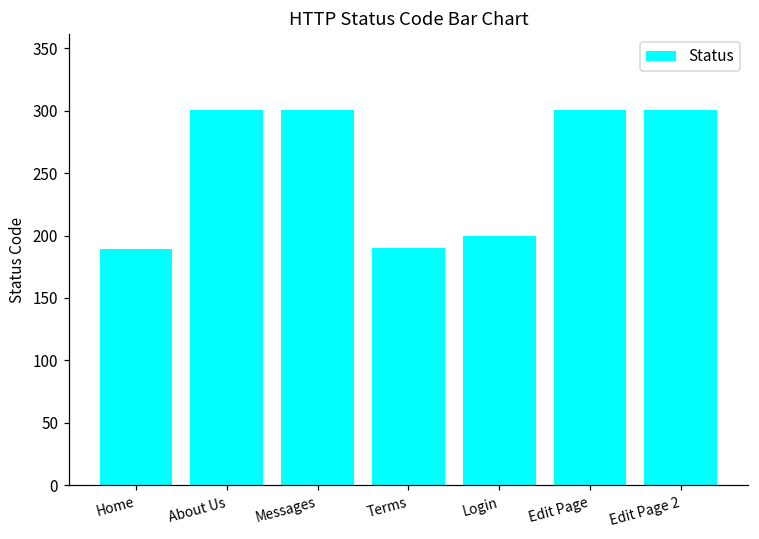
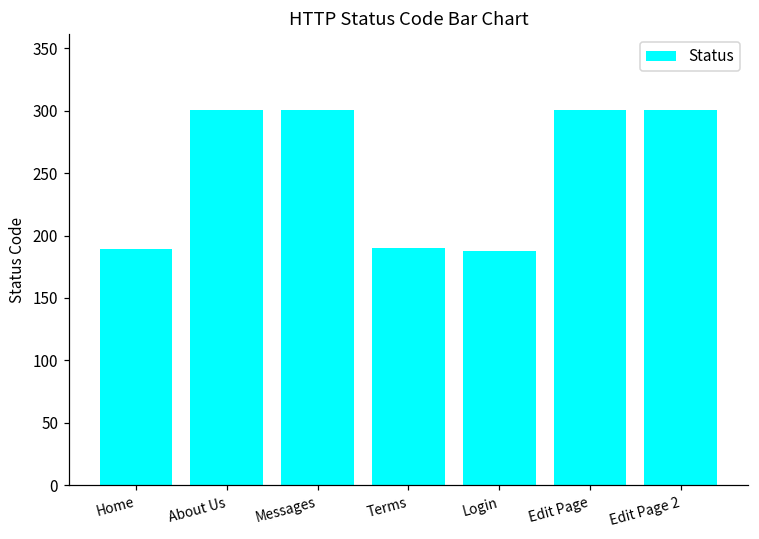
  {
    "Home": 189,
    "About Us": 301,
    "Messages": 301,
    "Terms": 190,
-   "Login": 200,
+   "Login": 188,
    "Edit Page": 301,
    "Edit Page 2": 301
  }
